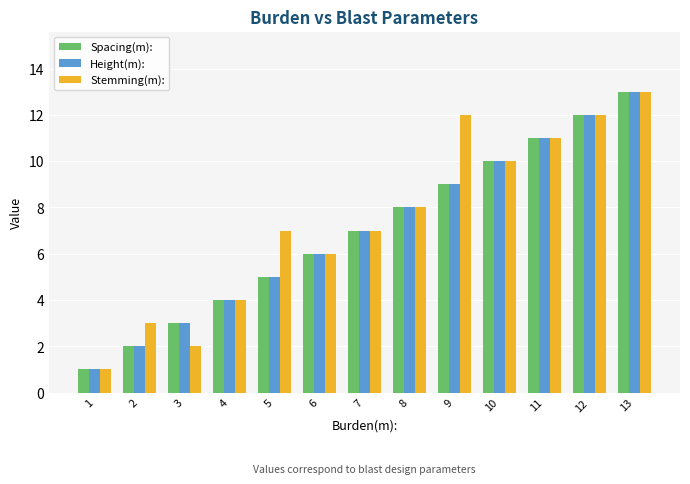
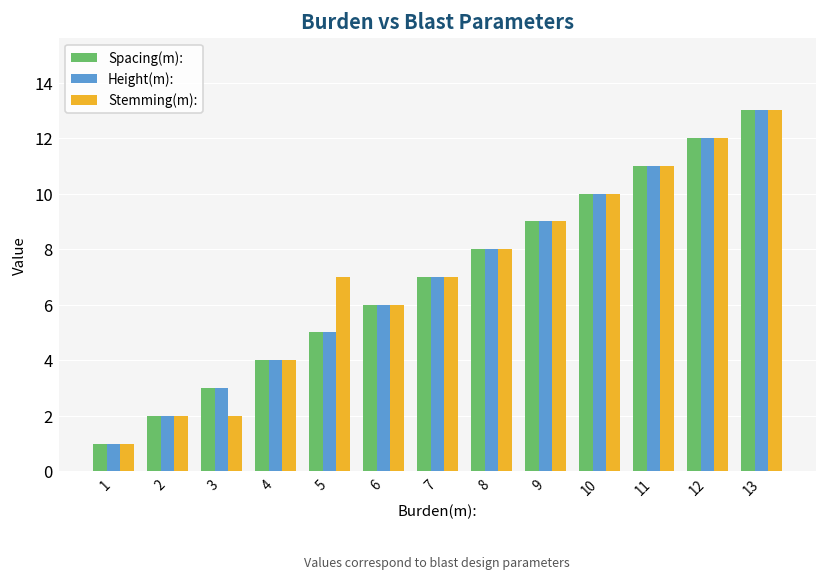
  {
    "Spacing(m):": {
      "1": 1,
      "2": 2,
      "3": 3,
      "4": 4,
      "5": 5,
      "6": 6,
      "7": 7,
      "8": 8,
      "9": 9,
      "10": 10,
      "11": 11,
      "12": 12,
      "13": 13
    },
    "Height(m):": {
      "1": 1,
      "2": 2,
      "3": 3,
      "4": 4,
      "5": 5,
      "6": 6,
      "7": 7,
      "8": 8,
      "9": 9,
      "10": 10,
      "11": 11,
      "12": 12,
      "13": 13
    },
    "Stemming(m):": {
      "1": 1,
-     "2": 3,
+     "2": 2,
      "3": 2,
      "4": 4,
      "5": 7,
      "6": 6,
      "7": 7,
      "8": 8,
-     "9": 12,
+     "9": 9,
      "10": 10,
      "11": 11,
      "12": 12,
      "13": 13
    }
  }
